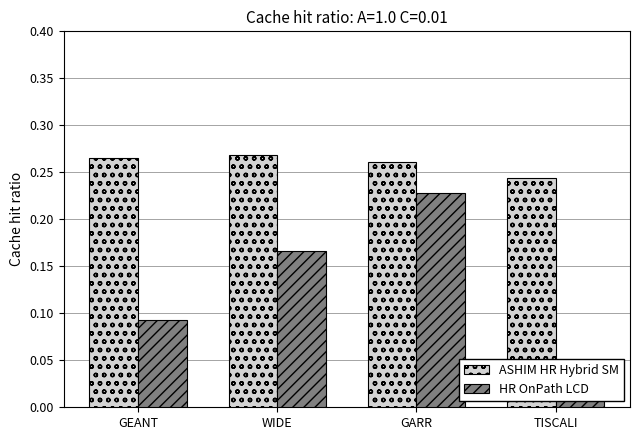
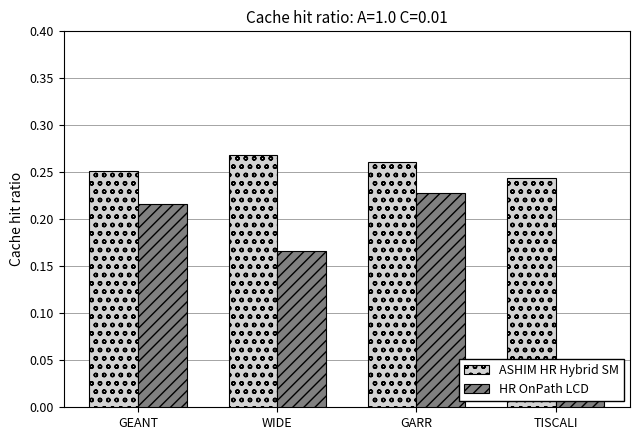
  {
    "ASHIM HR Hybrid SM": {
-     "GEANT": 0.27,
+     "GEANT": 0.25,
      "WIDE": 0.27,
      "GARR": 0.26,
      "TISCALI": 0.24
    },
    "HR OnPath LCD": {
-     "GEANT": 0.09,
+     "GEANT": 0.22,
      "WIDE": 0.17,
      "GARR": 0.23
    }
  }
